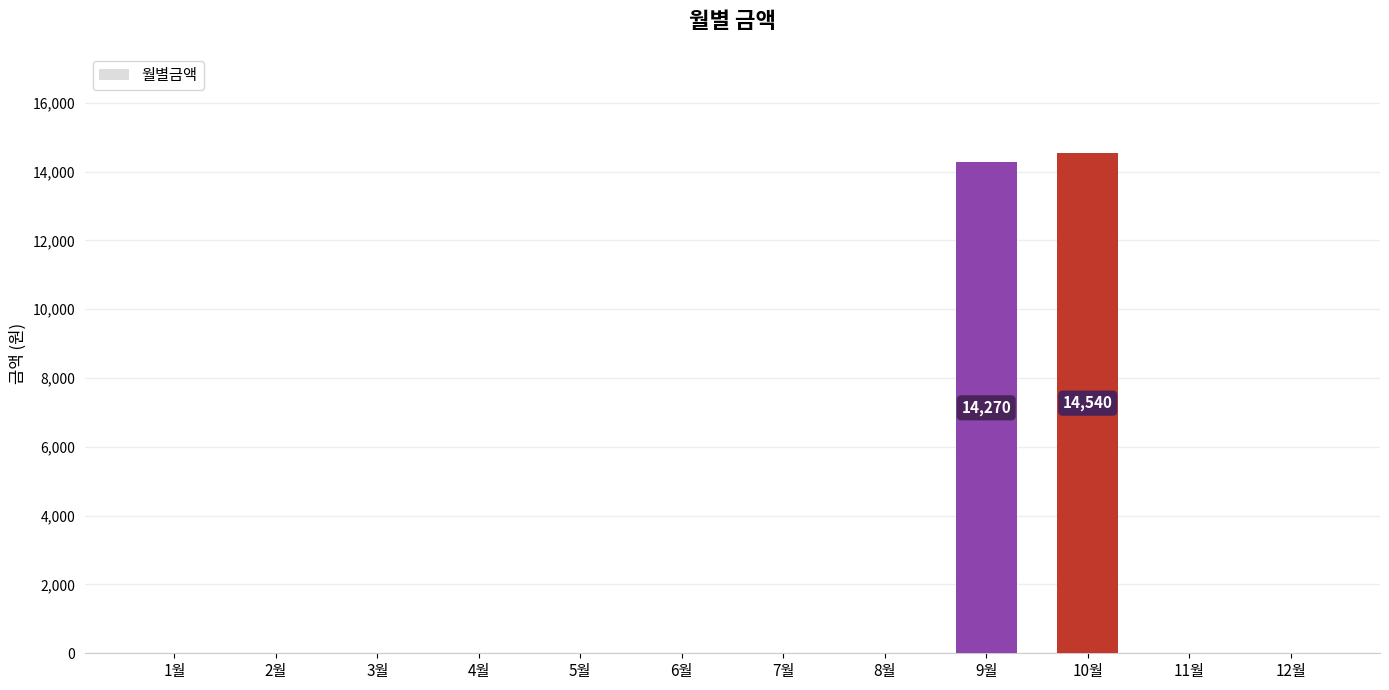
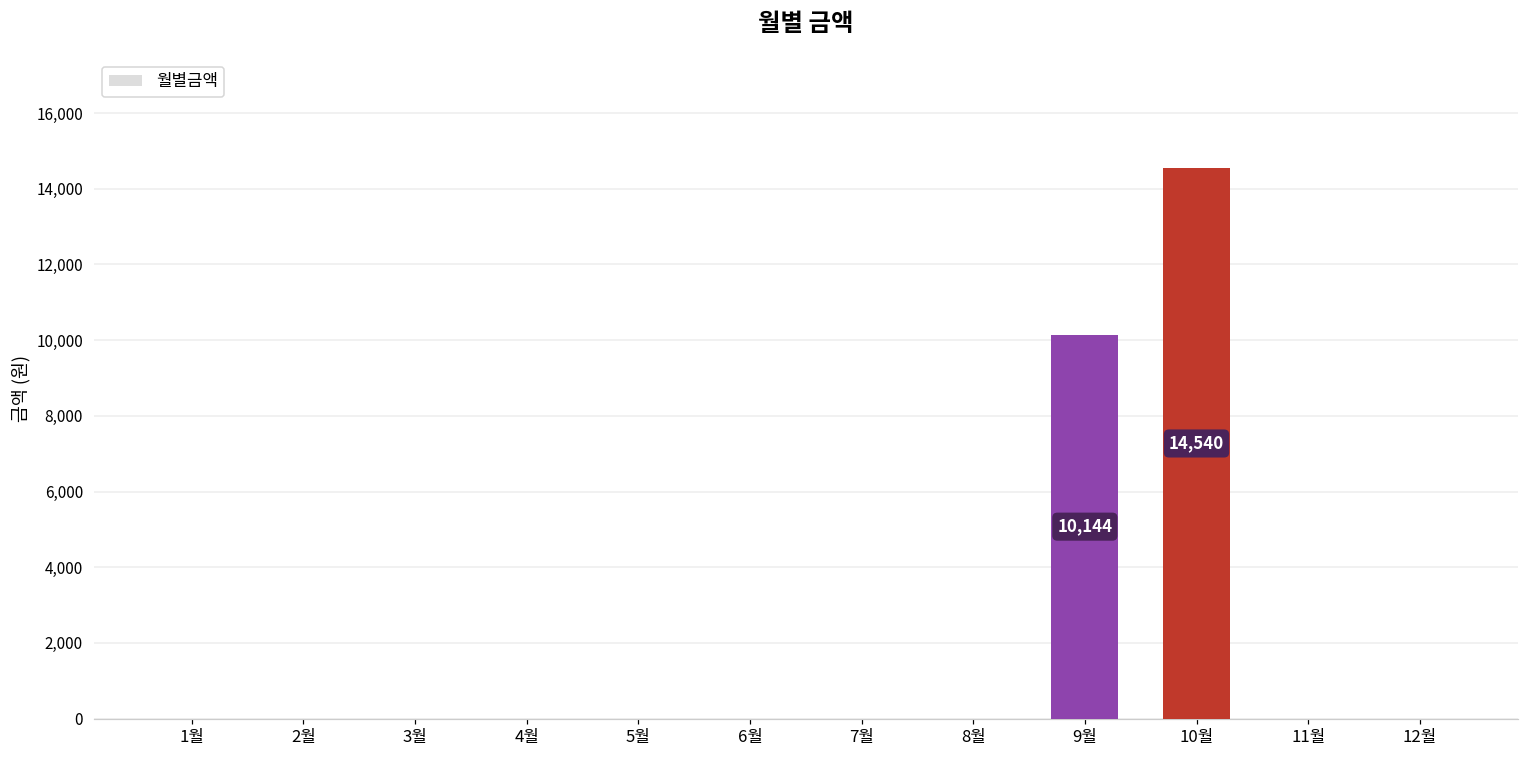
  {
-   "9월": "14,270"
+   "9월": "10,144"
  }
